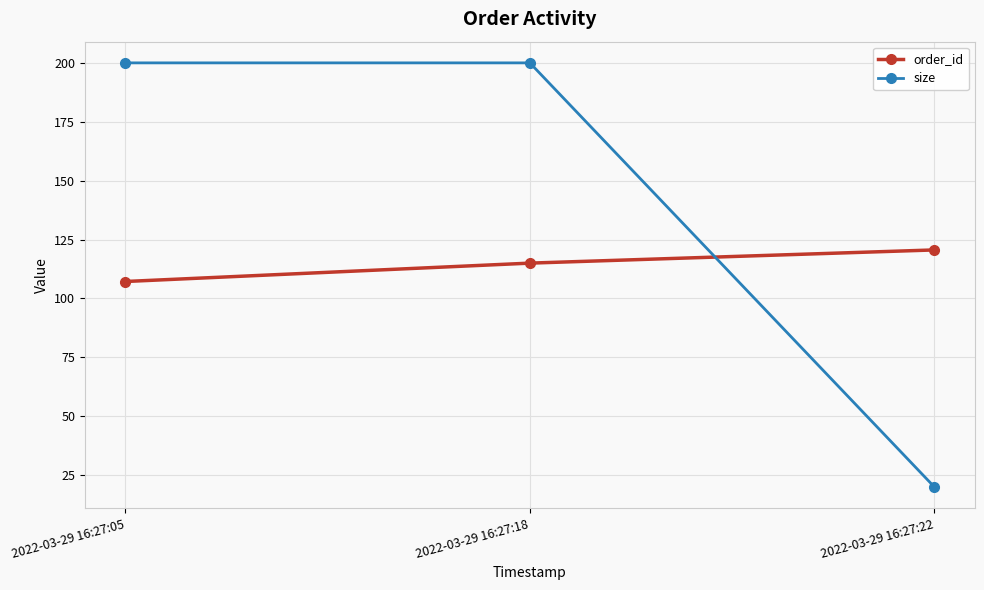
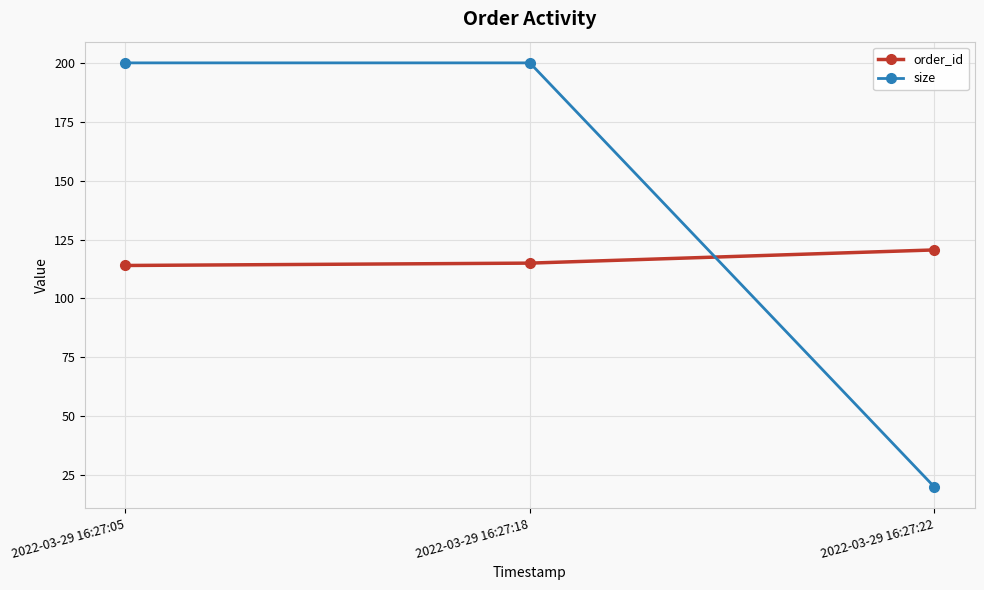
  {
    "order_id": {
-     "2022-03-29 16:27:05": 107,
+     "2022-03-29 16:27:05": 114,
      "2022-03-29 16:27:18": 115,
      "2022-03-29 16:27:22": 121
    },
    "size": {
      "2022-03-29 16:27:05": 200,
      "2022-03-29 16:27:18": 200,
      "2022-03-29 16:27:22": 20
    }
  }
